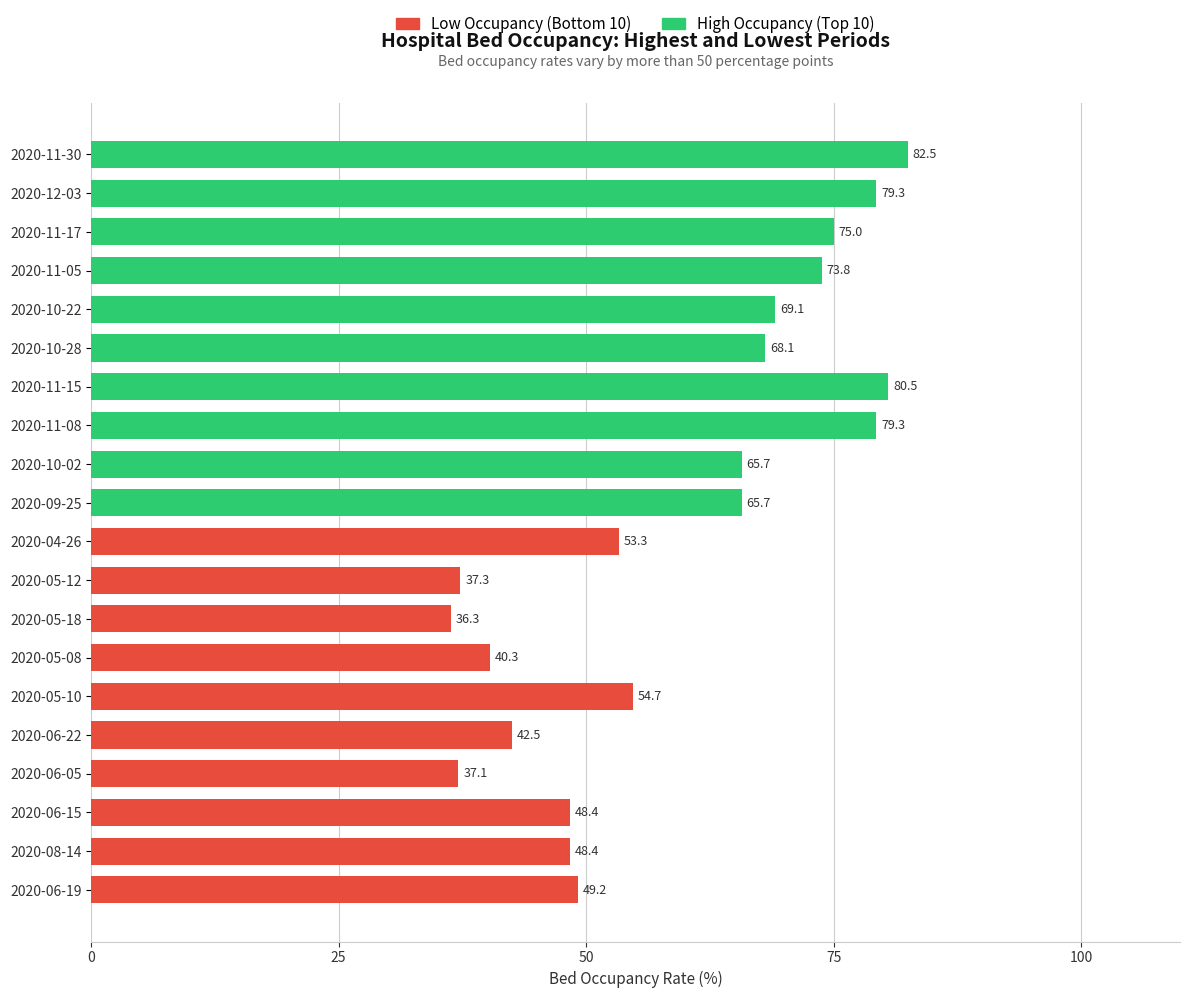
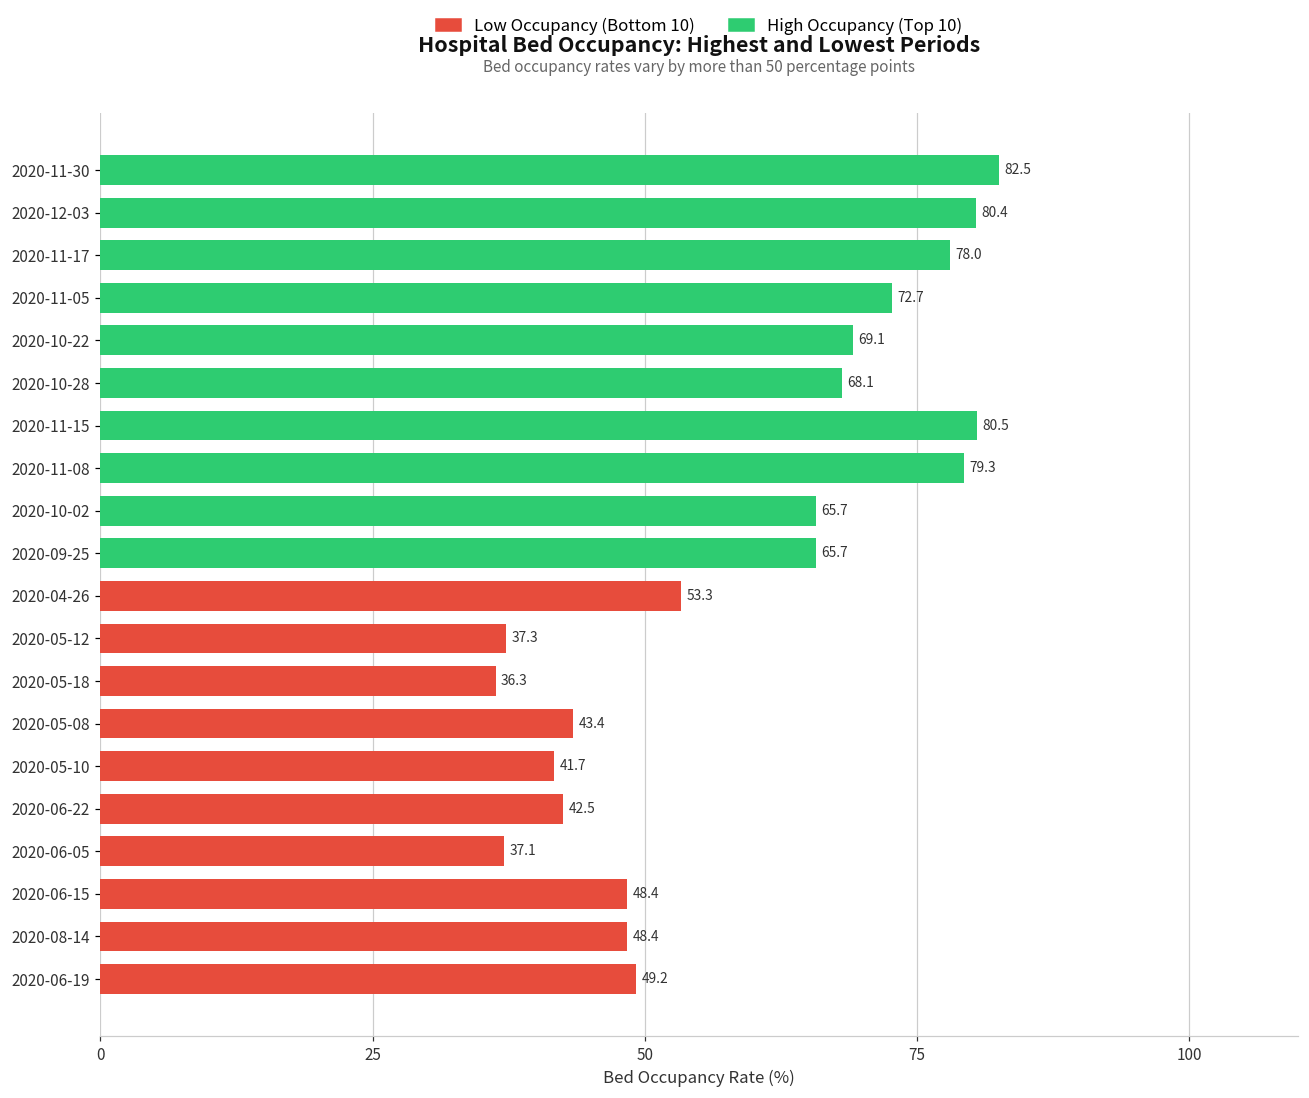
  {
    "High Occupancy (Top 10)": {
      "2020-11-30": 82.5,
-     "2020-12-03": 79.3,
-     "2020-11-17": 75.0,
-     "2020-11-05": 73.8,
+     "2020-12-03": 80.4,
+     "2020-11-17": 78.0,
+     "2020-11-05": 72.7,
      "2020-10-22": 69.1,
      "2020-10-28": 68.1,
      "2020-11-15": 80.5,
      "2020-11-08": 79.3,
      "2020-10-02": 65.7,
      "2020-09-25": 65.7
    },
    "Low Occupancy (Bottom 10)": {
      "2020-04-26": 53.3,
      "2020-05-12": 37.3,
      "2020-05-18": 36.3,
-     "2020-05-08": 40.3,
-     "2020-05-10": 54.7,
+     "2020-05-08": 43.4,
+     "2020-05-10": 41.7,
      "2020-06-22": 42.5,
      "2020-06-05": 37.1,
      "2020-06-15": 48.4,
      "2020-08-14": 48.4,
      "2020-06-19": 49.2
    }
  }
